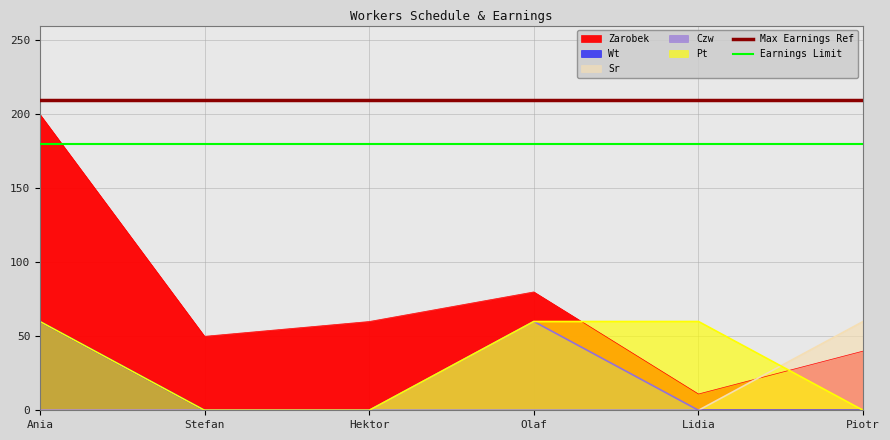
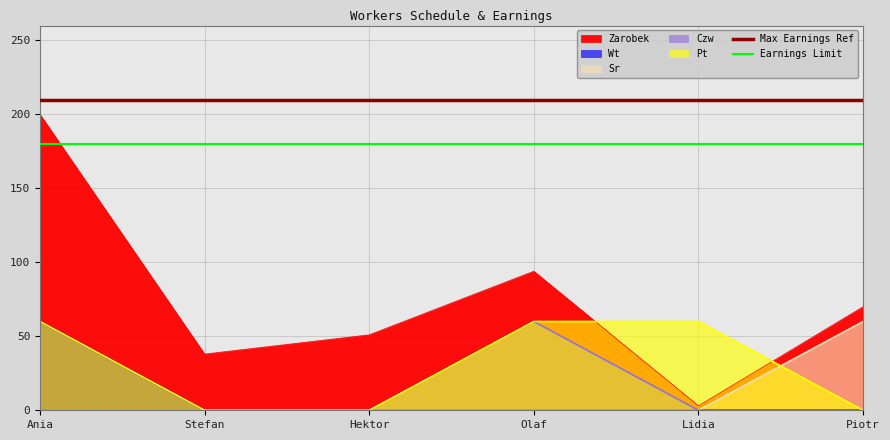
  {
    "Zarobek": {
      "Ania": 200,
-     "Stefan": 50,
-     "Hektor": 60,
-     "Olaf": 80,
-     "Lidia": 11,
-     "Piotr": 40
+     "Stefan": 38,
+     "Hektor": 51,
+     "Olaf": 94,
+     "Lidia": 3,
+     "Piotr": 70
    },
    "Sr": {
      "Piotr": 60
    },
    "Pt": {
      "Lidia": 60
    }
  }
